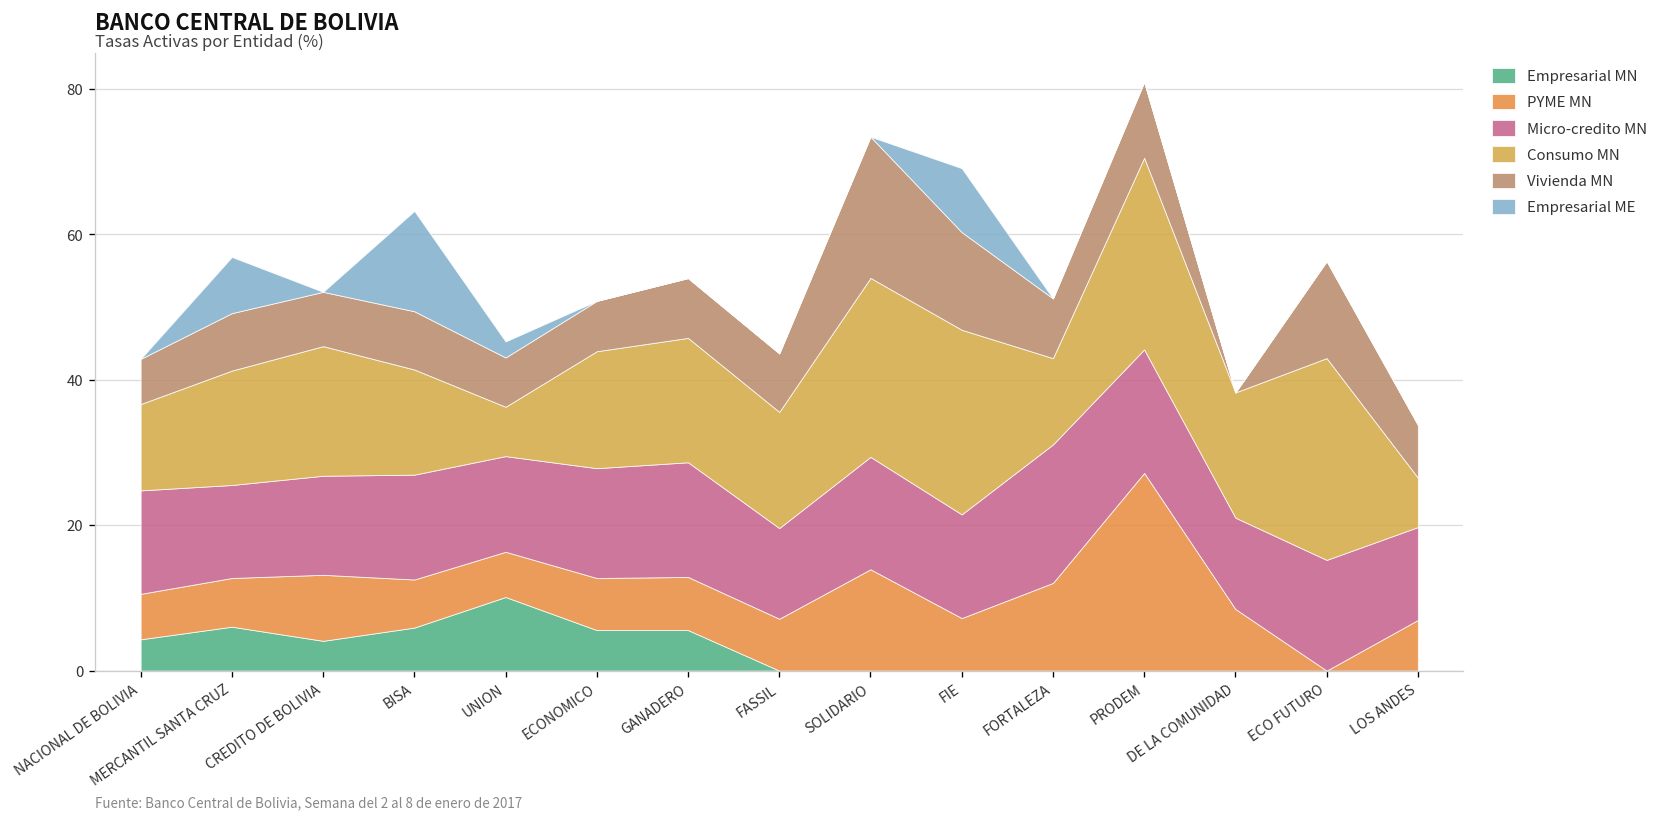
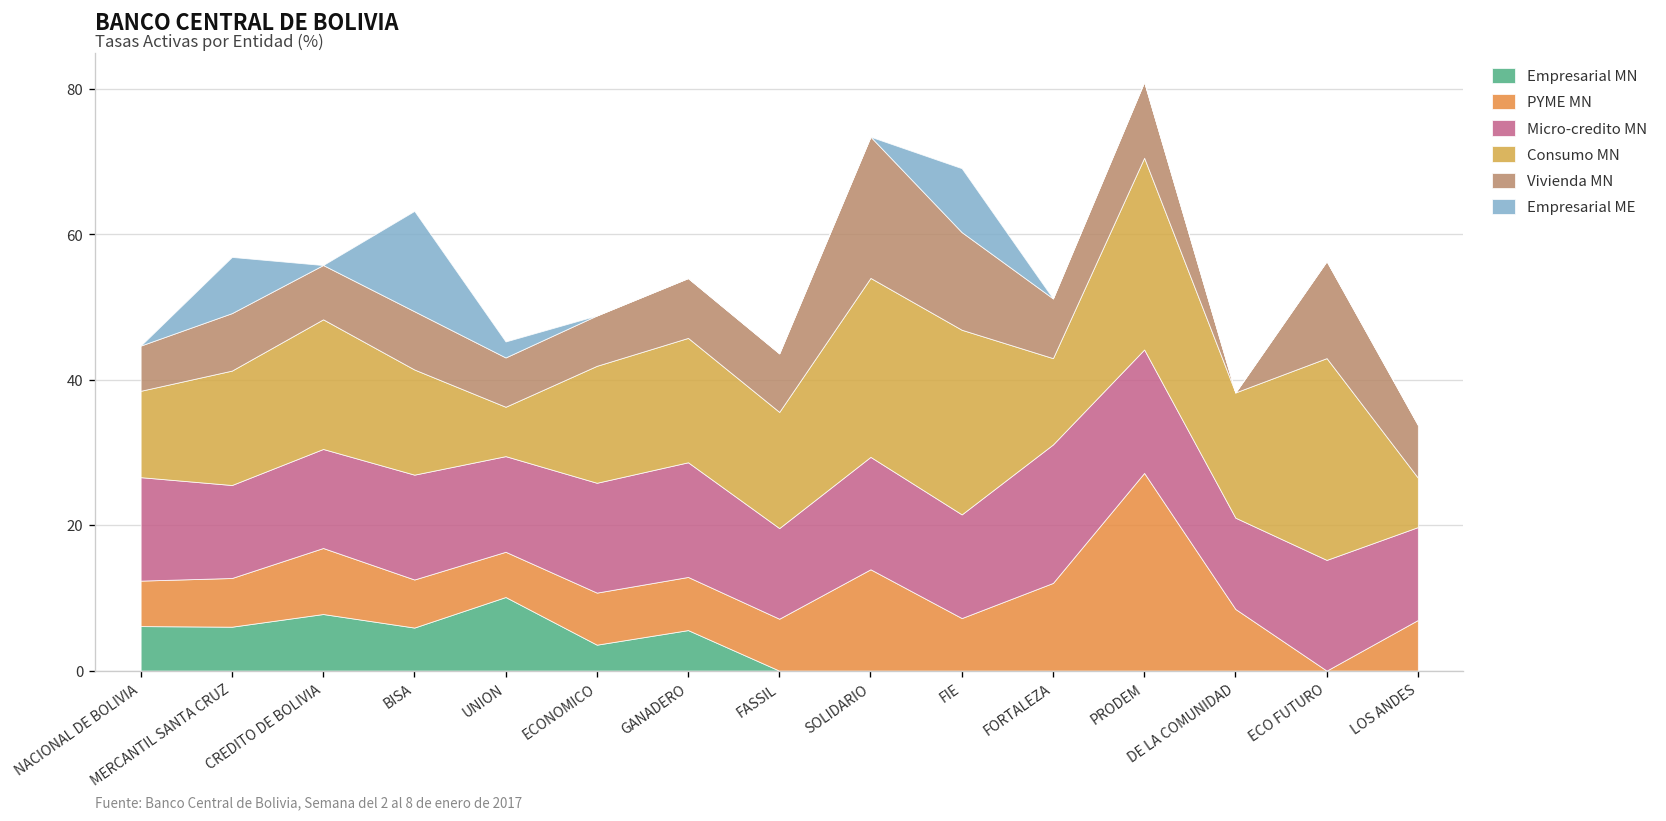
  {
    "Empresarial MN": {
-     "NACIONAL DE BOLIVIA": 4,
+     "NACIONAL DE BOLIVIA": 6,
      "MERCANTIL SANTA CRUZ": 6,
-     "CREDITO DE BOLIVIA": 4,
+     "CREDITO DE BOLIVIA": 8,
      "BISA": 6,
      "UNION": 10,
-     "ECONOMICO": 6,
+     "ECONOMICO": 4,
      "GANADERO": 6,
      "FASSIL": 0,
      "SOLIDARIO": 0,
      "FIE": 0,
      "FORTALEZA": 0,
      "PRODEM": 0,
      "DE LA COMUNIDAD": 0,
      "LOS ANDES": 0
    },
    "Empresarial ME": {
      "MERCANTIL SANTA CRUZ": 8,
      "BISA": 14,
      "UNION": 2,
      "FIE": 9
    }
  }
